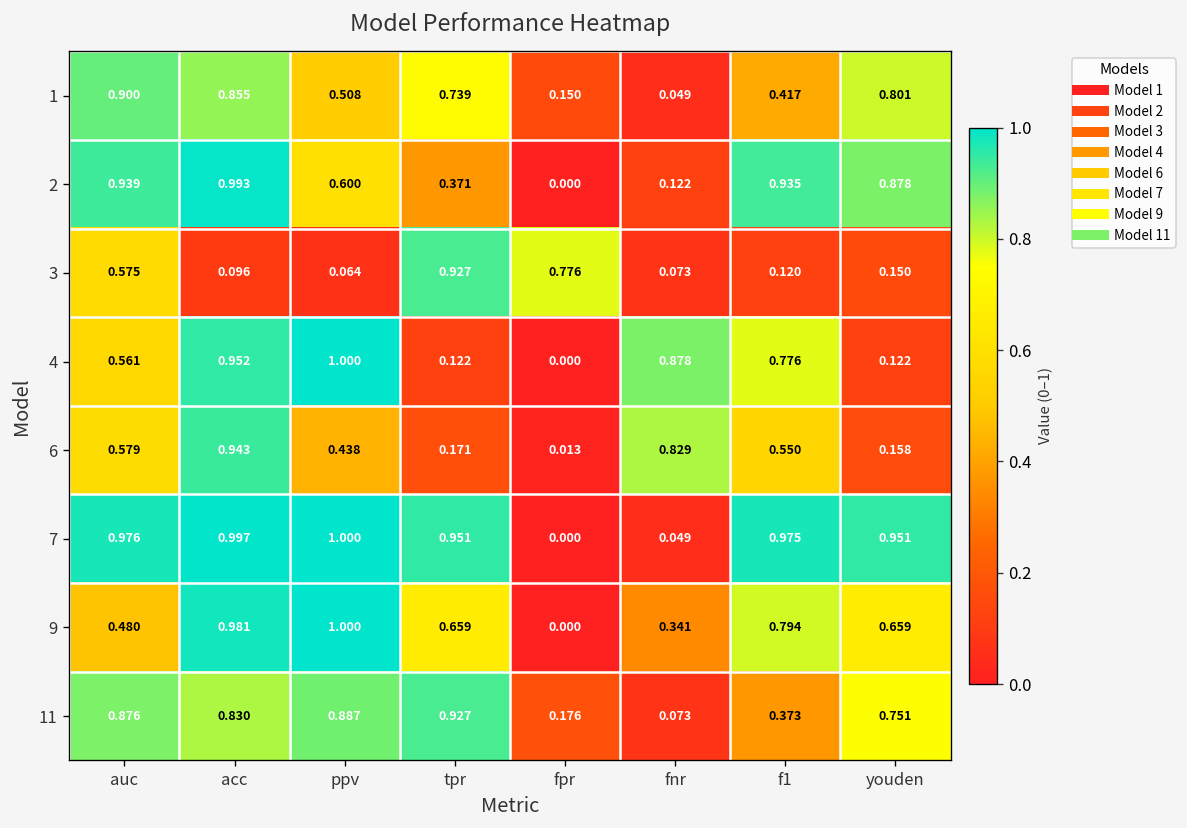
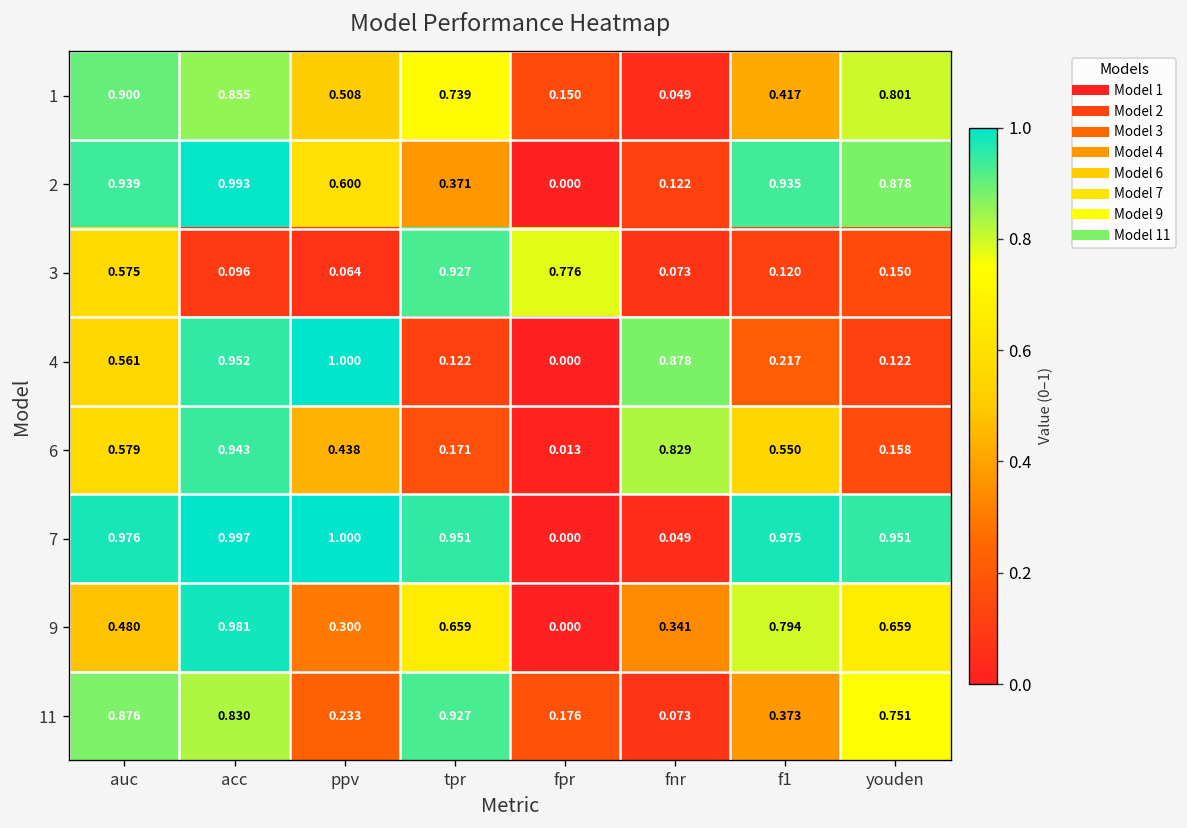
  {
    "1": {
      "auc": 0.900,
      "acc": 0.855,
      "ppv": 0.508,
      "tpr": 0.739,
      "fpr": 0.150,
      "fnr": 0.049,
      "f1": 0.417,
      "youden": 0.801
    },
    "2": {
      "auc": 0.939,
      "acc": 0.993,
      "ppv": 0.600,
      "tpr": 0.371,
      "fpr": 0.000,
      "fnr": 0.122,
      "f1": 0.935,
      "youden": 0.878
    },
    "3": {
      "auc": 0.575,
      "acc": 0.096,
      "ppv": 0.064,
      "tpr": 0.927,
      "fpr": 0.776,
      "fnr": 0.073,
      "f1": 0.120,
      "youden": 0.150
    },
    "4": {
      "auc": 0.561,
      "acc": 0.952,
      "ppv": 1.000,
      "tpr": 0.122,
      "fpr": 0.000,
      "fnr": 0.878,
-     "f1": 0.776,
+     "f1": 0.217,
      "youden": 0.122
    },
    "6": {
      "auc": 0.579,
      "acc": 0.943,
      "ppv": 0.438,
      "tpr": 0.171,
      "fpr": 0.013,
      "fnr": 0.829,
      "f1": 0.550,
      "youden": 0.158
    },
    "7": {
      "auc": 0.976,
      "acc": 0.997,
      "ppv": 1.000,
      "tpr": 0.951,
      "fpr": 0.000,
      "fnr": 0.049,
      "f1": 0.975,
      "youden": 0.951
    },
    "9": {
      "auc": 0.480,
      "acc": 0.981,
-     "ppv": 1.000,
+     "ppv": 0.300,
      "tpr": 0.659,
      "fpr": 0.000,
      "fnr": 0.341,
      "f1": 0.794,
      "youden": 0.659
    },
    "11": {
      "auc": 0.876,
      "acc": 0.830,
-     "ppv": 0.887,
+     "ppv": 0.233,
      "tpr": 0.927,
      "fpr": 0.176,
      "fnr": 0.073,
      "f1": 0.373,
      "youden": 0.751
    }
  }
